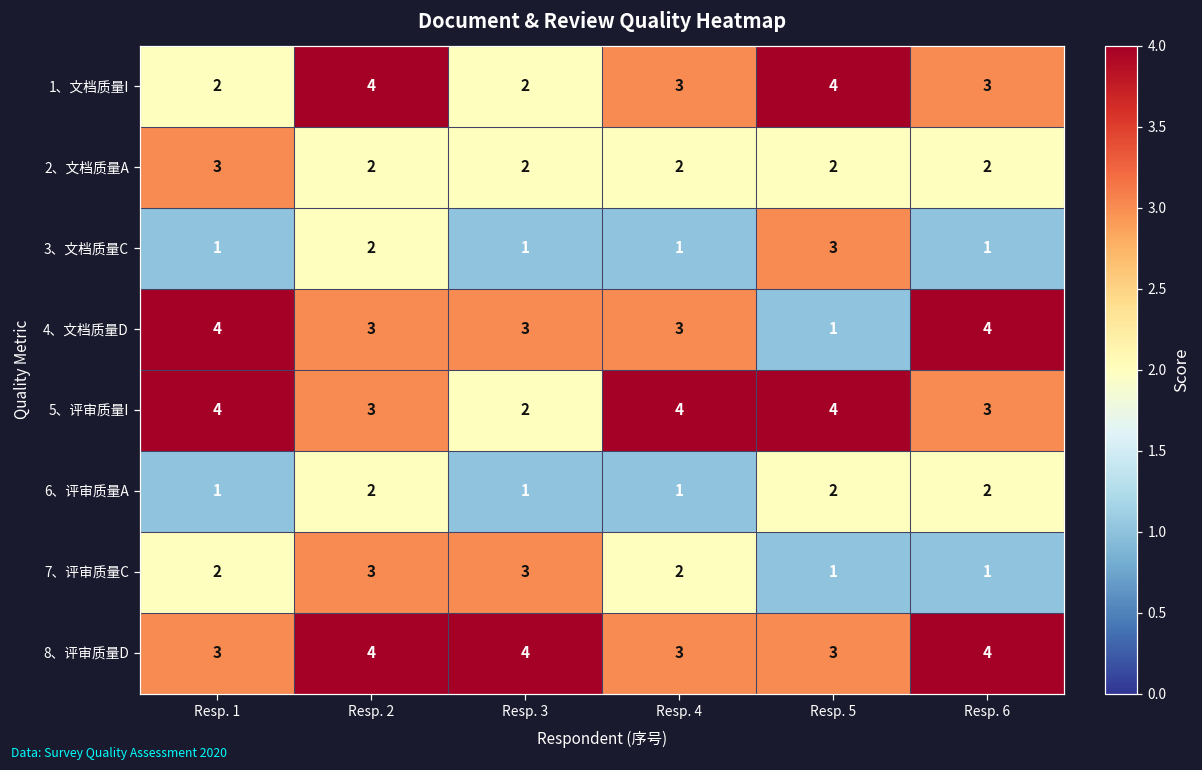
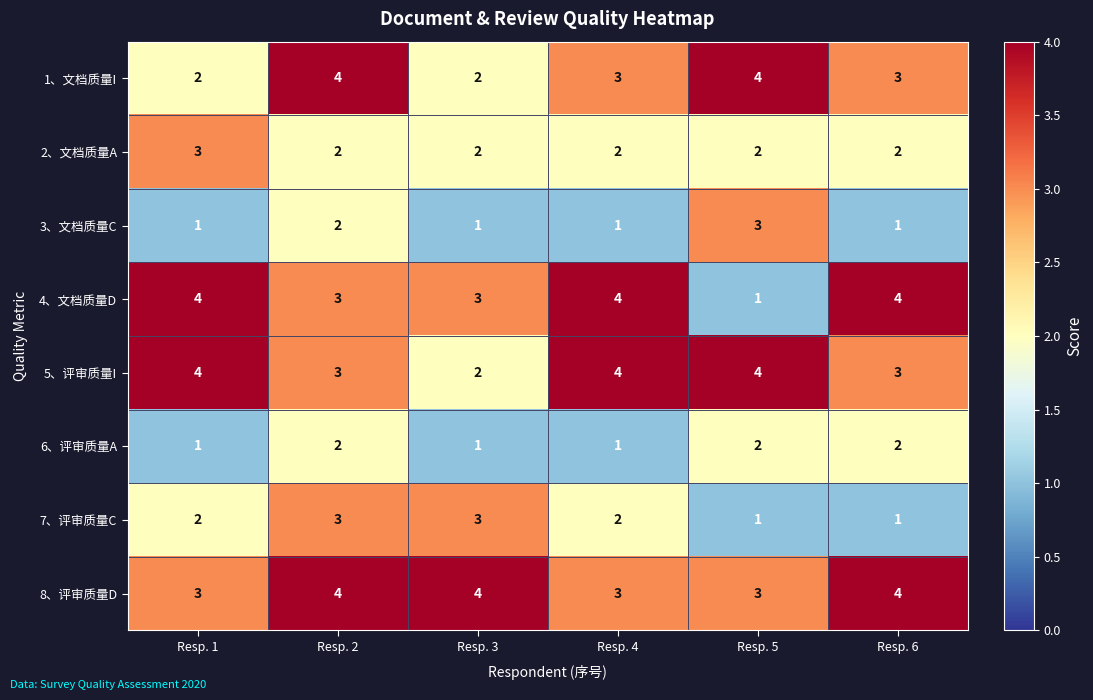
  {
    "1、文档质量I": {
      "Resp. 1": 2,
      "Resp. 2": 4,
      "Resp. 3": 2,
      "Resp. 4": 3,
      "Resp. 5": 4,
      "Resp. 6": 3
    },
    "2、文档质量A": {
      "Resp. 1": 3,
      "Resp. 2": 2,
      "Resp. 3": 2,
      "Resp. 4": 2,
      "Resp. 5": 2,
      "Resp. 6": 2
    },
    "3、文档质量C": {
      "Resp. 1": 1,
      "Resp. 2": 2,
      "Resp. 3": 1,
      "Resp. 4": 1,
      "Resp. 5": 3,
      "Resp. 6": 1
    },
    "4、文档质量D": {
      "Resp. 1": 4,
      "Resp. 2": 3,
      "Resp. 3": 3,
-     "Resp. 4": 3,
+     "Resp. 4": 4,
      "Resp. 5": 1,
      "Resp. 6": 4
    },
    "5、评审质量I": {
      "Resp. 1": 4,
      "Resp. 2": 3,
      "Resp. 3": 2,
      "Resp. 4": 4,
      "Resp. 5": 4,
      "Resp. 6": 3
    },
    "6、评审质量A": {
      "Resp. 1": 1,
      "Resp. 2": 2,
      "Resp. 3": 1,
      "Resp. 4": 1,
      "Resp. 5": 2,
      "Resp. 6": 2
    },
    "7、评审质量C": {
      "Resp. 1": 2,
      "Resp. 2": 3,
      "Resp. 3": 3,
      "Resp. 4": 2,
      "Resp. 5": 1,
      "Resp. 6": 1
    },
    "8、评审质量D": {
      "Resp. 1": 3,
      "Resp. 2": 4,
      "Resp. 3": 4,
      "Resp. 4": 3,
      "Resp. 5": 3,
      "Resp. 6": 4
    }
  }
